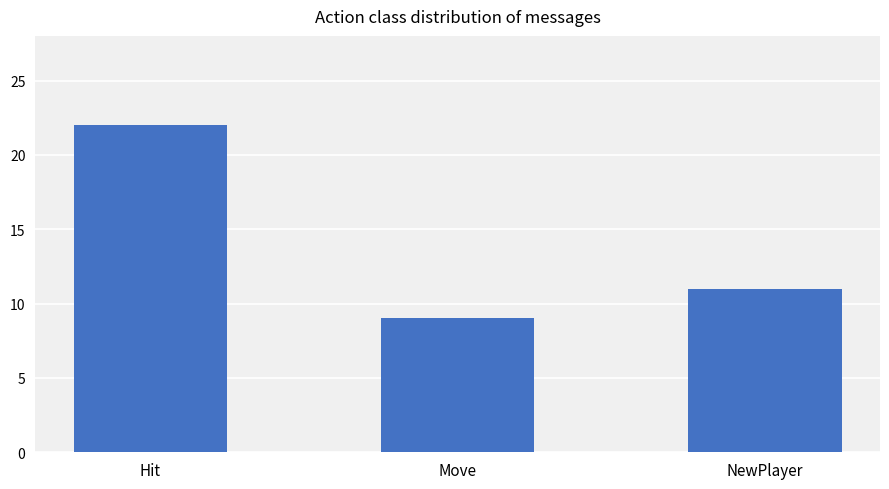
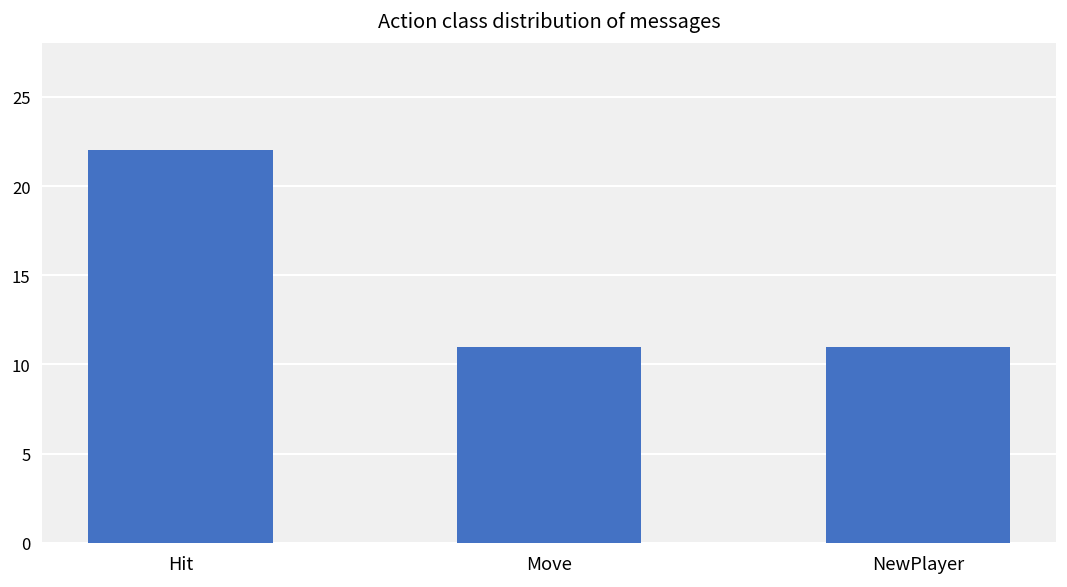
  {
    "Hit": 22,
-   "Move": 9,
+   "Move": 11,
    "NewPlayer": 11
  }
